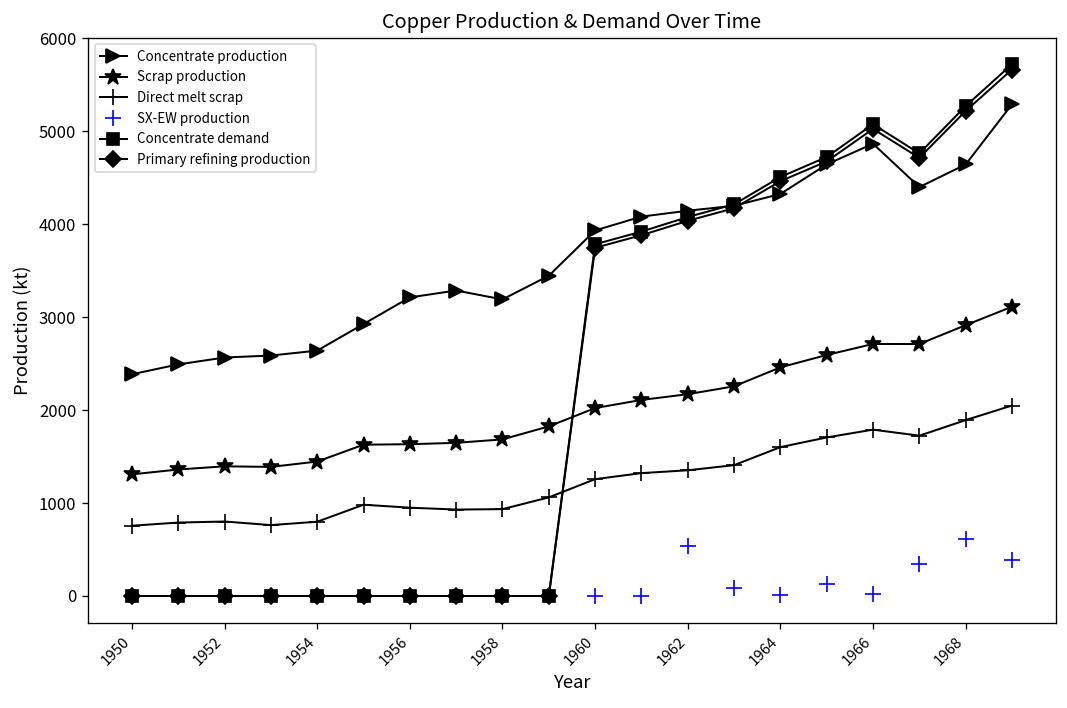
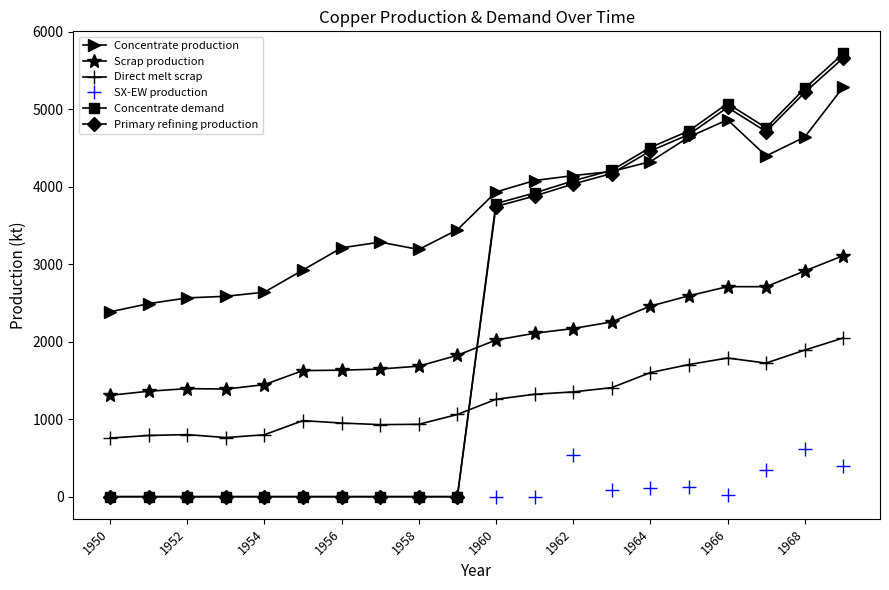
  {
    "SX-EW production": {
      "1960": 0,
      "1962": 500,
-     "1964": 0,
+     "1964": 100,
      "1966": 0,
      "1968": 600
    }
  }
